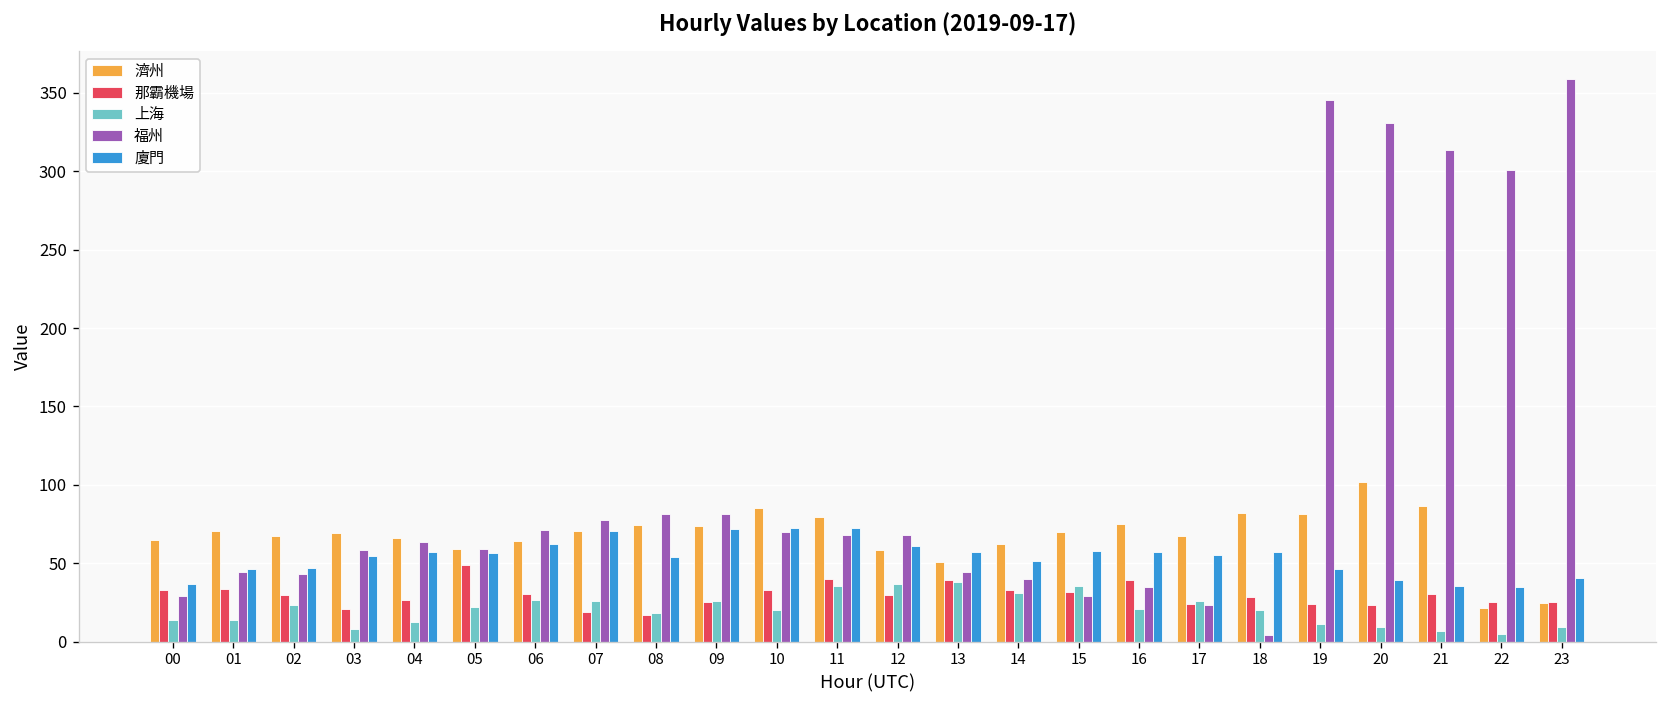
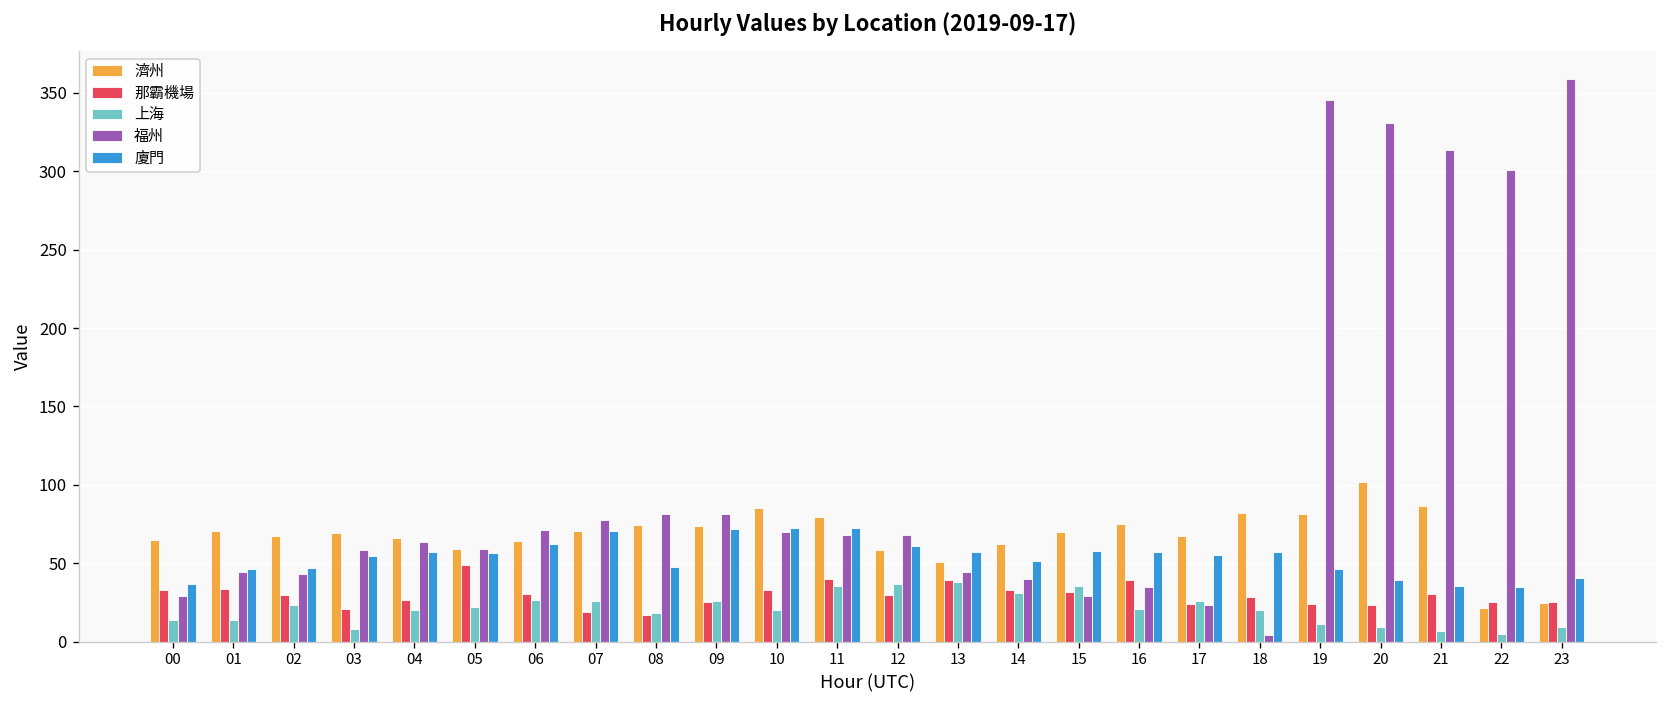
  {
    "濟州": {
      "00": 65,
      "01": 70,
      "02": 67,
      "03": 69,
      "04": 66,
      "05": 59,
      "06": 64,
      "07": 70,
      "08": 74,
      "09": 74,
      "10": 85,
      "11": 79,
      "12": 58,
      "13": 51,
      "14": 62,
      "15": 70,
      "16": 75,
      "17": 67,
      "18": 82,
      "19": 81,
      "20": 102,
      "21": 87,
      "22": 21,
      "23": 25
    },
    "那霸機場": {
      "00": 33,
      "01": 33,
      "02": 30,
      "03": 21,
      "04": 26,
      "05": 49,
      "06": 30,
      "07": 19,
      "08": 17,
      "09": 26,
      "10": 33,
      "11": 40,
      "12": 30,
      "13": 39,
      "14": 33,
      "15": 32,
      "16": 39,
      "17": 24,
      "18": 29,
      "19": 24,
      "20": 23,
      "21": 30,
      "22": 25,
      "23": 25
    },
    "上海": {
      "00": 14,
      "01": 14,
      "02": 23,
      "03": 8,
-     "04": 12,
+     "04": 20,
      "05": 22,
      "06": 27,
      "07": 26,
      "08": 18,
      "09": 26,
      "10": 20,
      "11": 35,
      "12": 37,
      "13": 38,
      "14": 31,
      "15": 35,
      "16": 21,
      "17": 26,
      "18": 20,
      "19": 11,
      "20": 9,
      "21": 7,
      "22": 5,
      "23": 9
    },
    "福州": {
      "00": 29,
      "01": 44,
      "02": 43,
      "03": 59,
      "04": 63,
      "05": 59,
      "06": 71,
      "07": 78,
      "08": 81,
      "09": 81,
      "10": 70,
      "11": 68,
      "12": 68,
      "13": 44,
      "14": 40,
      "15": 29,
      "16": 35,
      "17": 24,
      "18": 4,
      "19": 345,
      "20": 331,
      "21": 313,
      "22": 301,
      "23": 359
    },
    "廈門": {
      "00": 37,
      "01": 46,
      "02": 47,
      "03": 55,
      "04": 57,
      "05": 57,
      "06": 62,
      "07": 70,
-     "08": 54,
+     "08": 47,
      "09": 72,
      "10": 73,
      "11": 73,
      "12": 61,
      "13": 57,
      "14": 51,
      "15": 58,
      "16": 57,
      "17": 55,
      "18": 57,
      "19": 46,
      "20": 40,
      "21": 36,
      "22": 35,
      "23": 41
    }
  }
